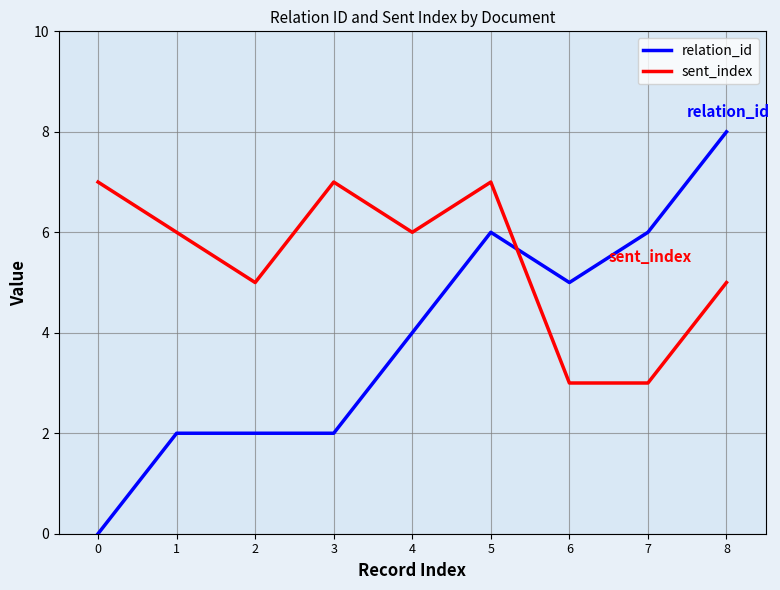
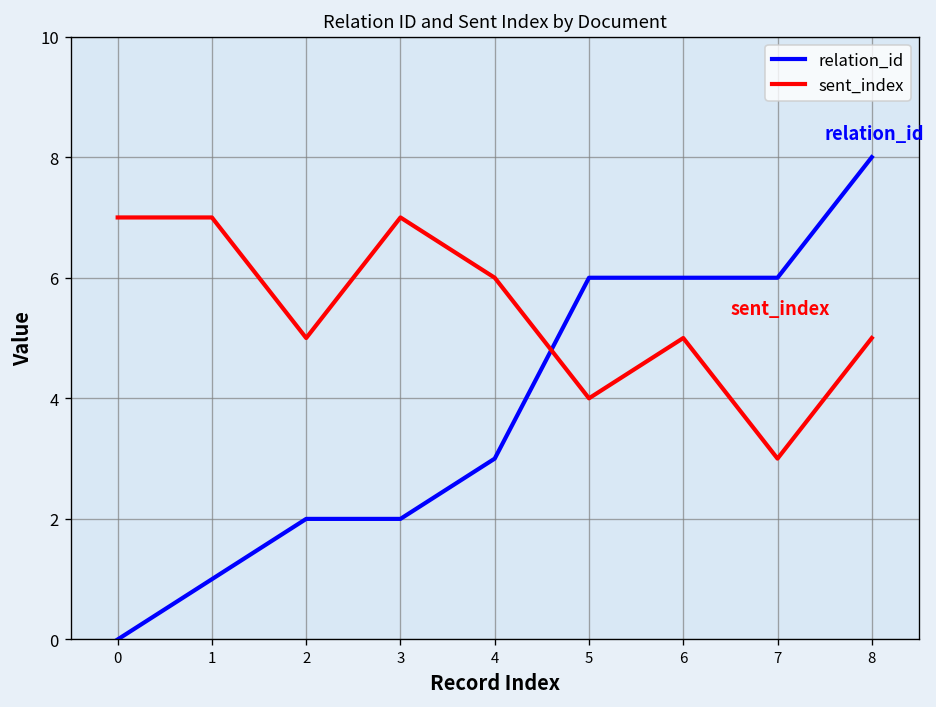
  {
    "relation_id": {
      "0": 0,
-     "1": 2,
+     "1": 1,
      "2": 2,
      "3": 2,
-     "4": 4,
+     "4": 3,
      "5": 6,
-     "6": 5,
+     "6": 6,
      "7": 6,
      "8": 8
    },
    "sent_index": {
      "0": 7,
-     "1": 6,
+     "1": 7,
      "2": 5,
      "3": 7,
      "4": 6,
-     "5": 7,
-     "6": 3,
+     "5": 4,
+     "6": 5,
      "7": 3,
      "8": 5
    }
  }
